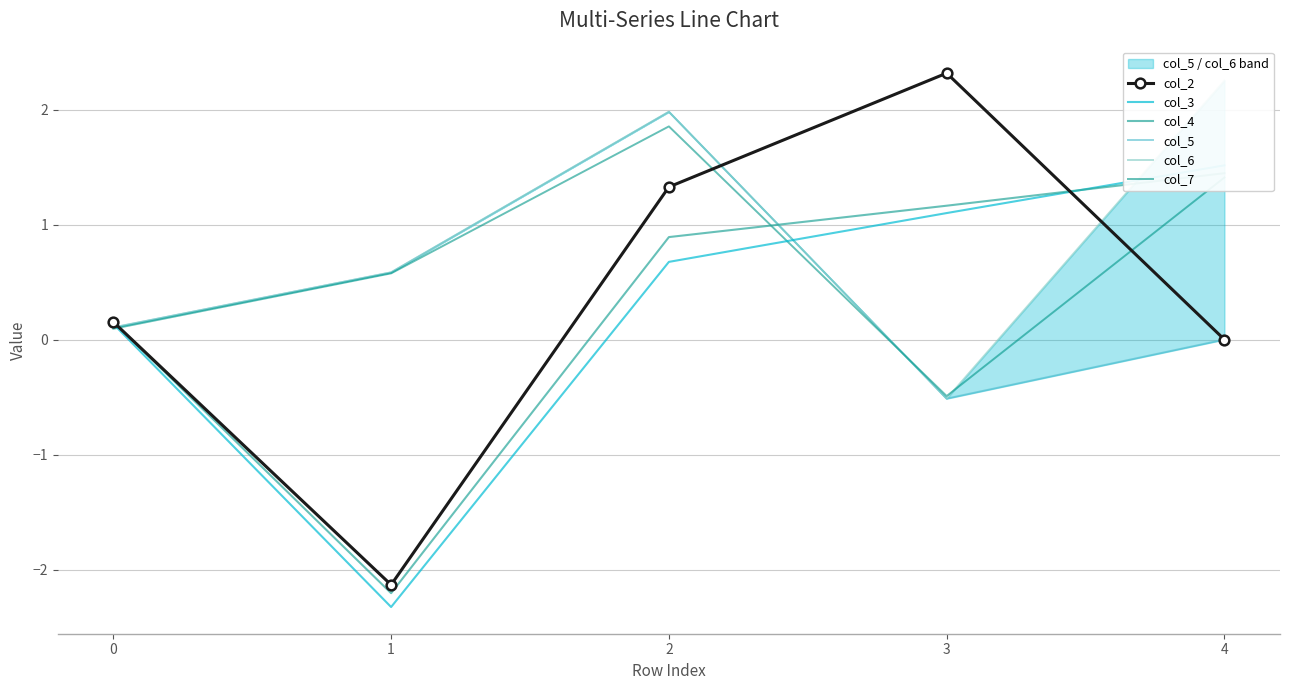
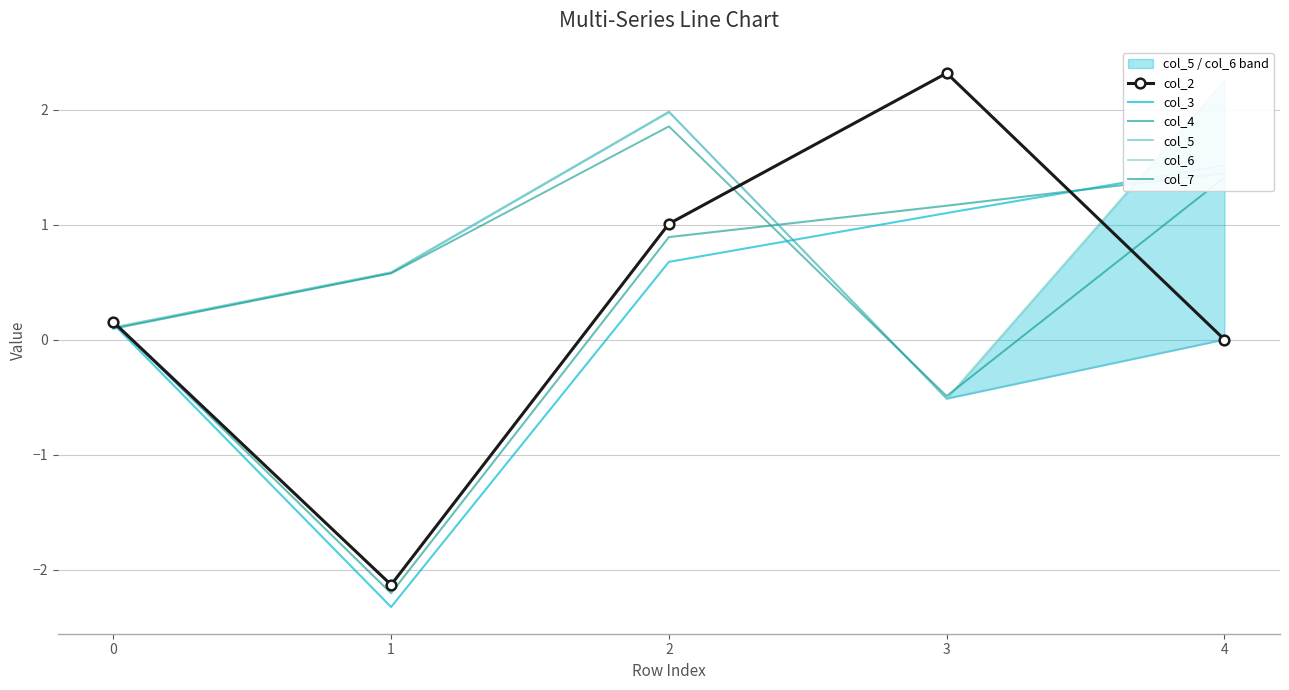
  {
    "col_2": {
      "1": -2.13,
-     "2": 1.33,
+     "2": 1.01,
      "3": 2.32
    }
  }
